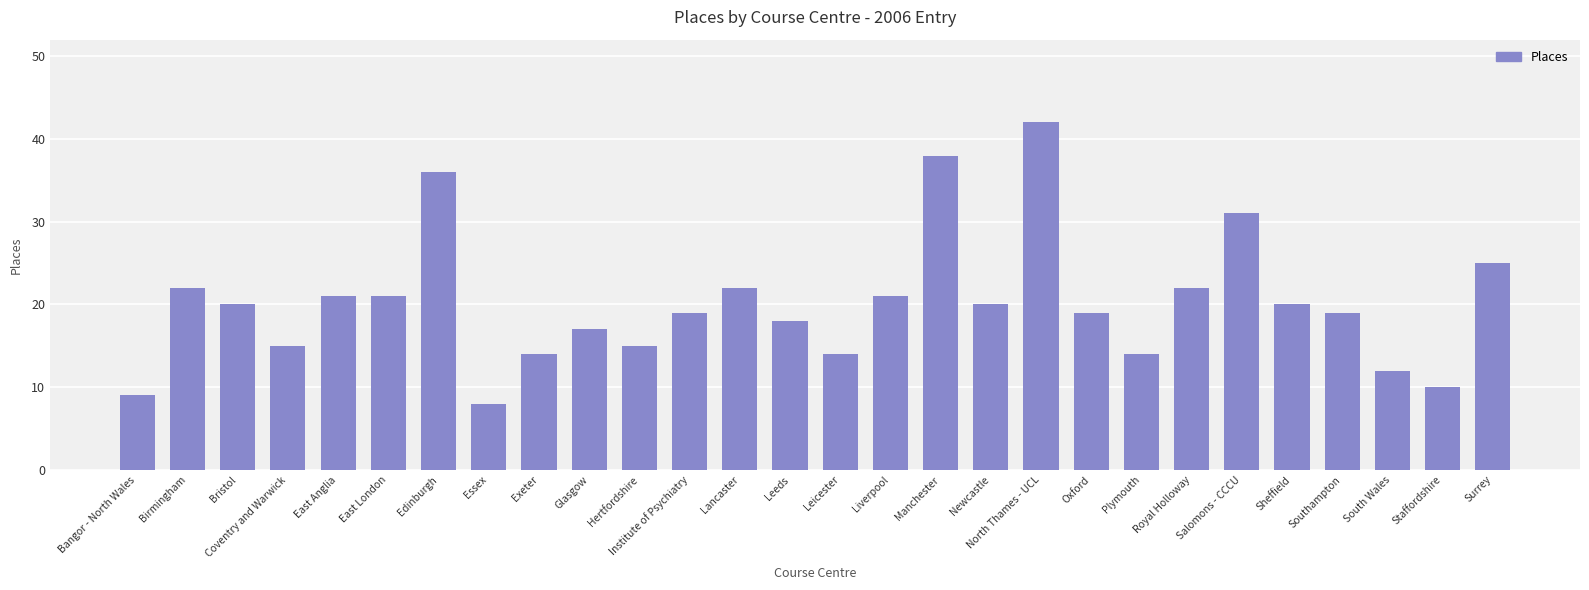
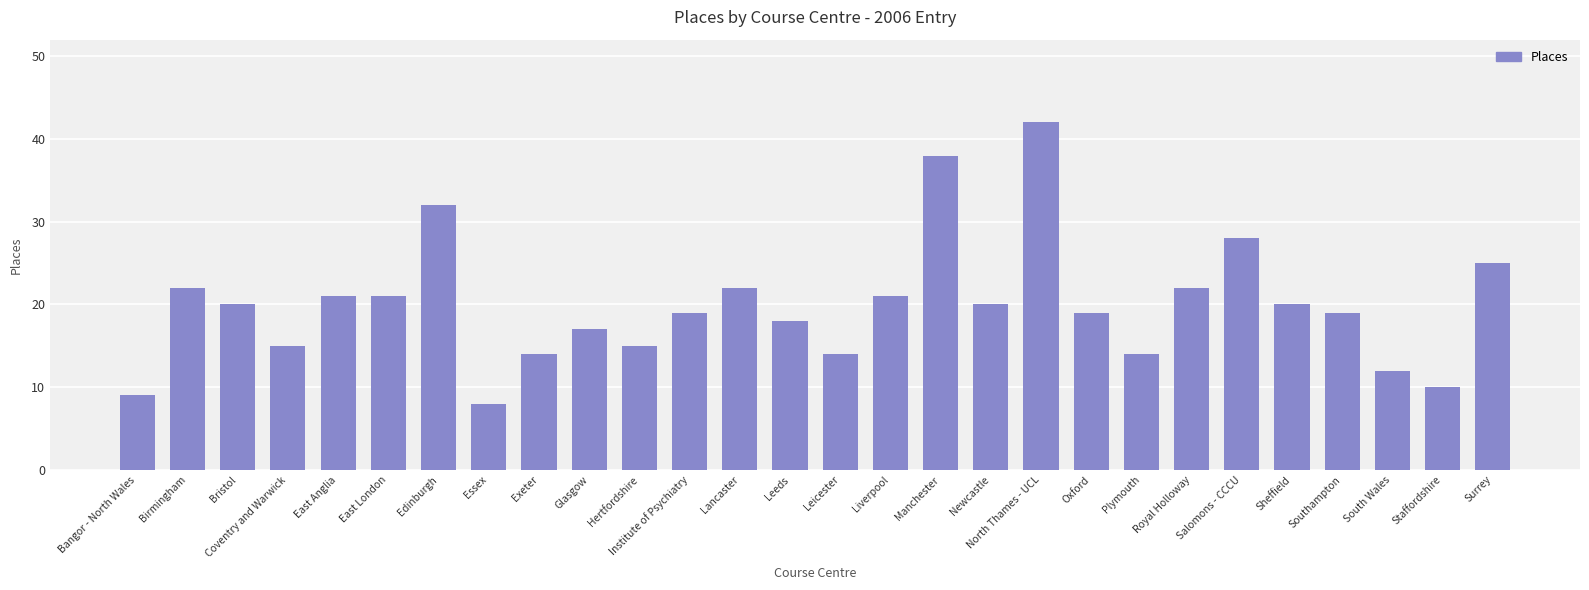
  {
    "Bangor - North Wales": 9,
    "Birmingham": 22,
    "Bristol": 20,
    "Coventry and Warwick": 15,
    "East Anglia": 21,
    "East London": 21,
-   "Edinburgh": 36,
+   "Edinburgh": 32,
    "Essex": 8,
    "Exeter": 14,
    "Glasgow": 17,
    "Hertfordshire": 15,
    "Institute of Psychiatry": 19,
    "Lancaster": 22,
    "Leeds": 18,
    "Leicester": 14,
    "Liverpool": 21,
    "Manchester": 38,
    "Newcastle": 20,
    "North Thames - UCL": 42,
    "Oxford": 19,
    "Plymouth": 14,
    "Royal Holloway": 22,
-   "Salomons - CCCU": 31,
+   "Salomons - CCCU": 28,
    "Sheffield": 20,
    "Southampton": 19,
    "South Wales": 12,
    "Staffordshire": 10,
    "Surrey": 25
  }
